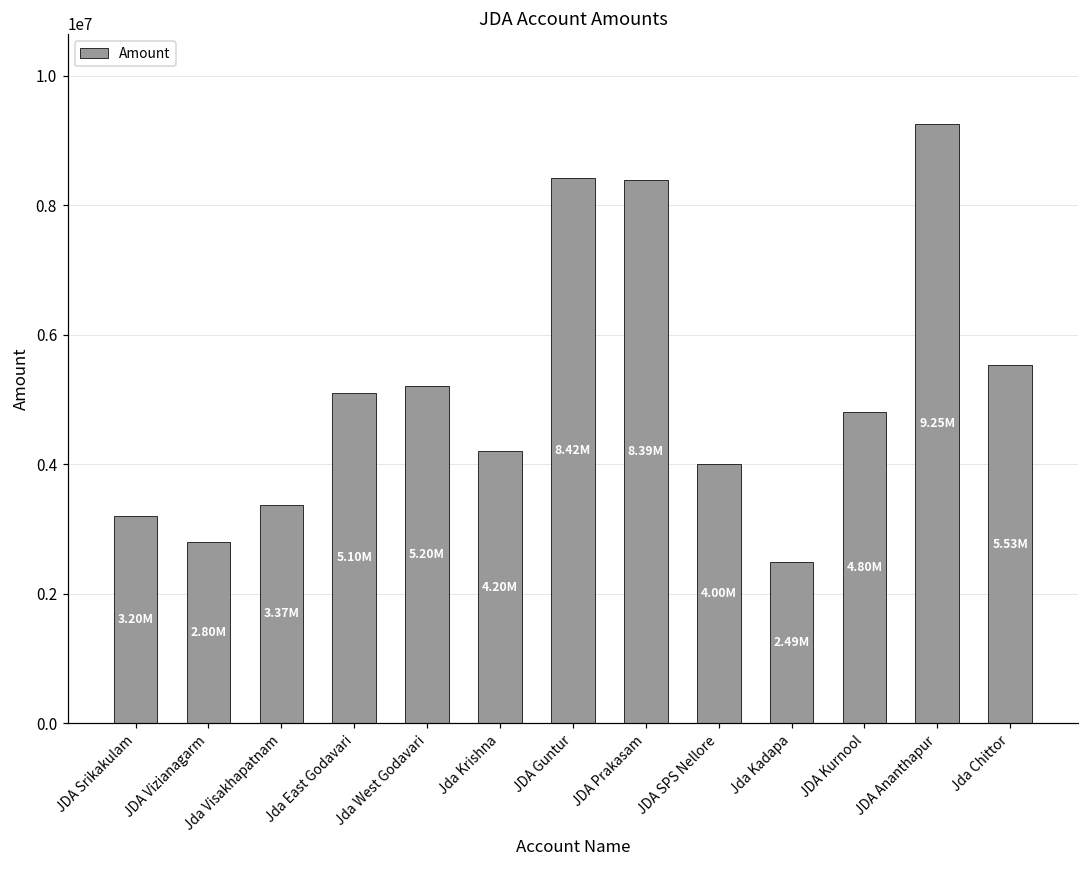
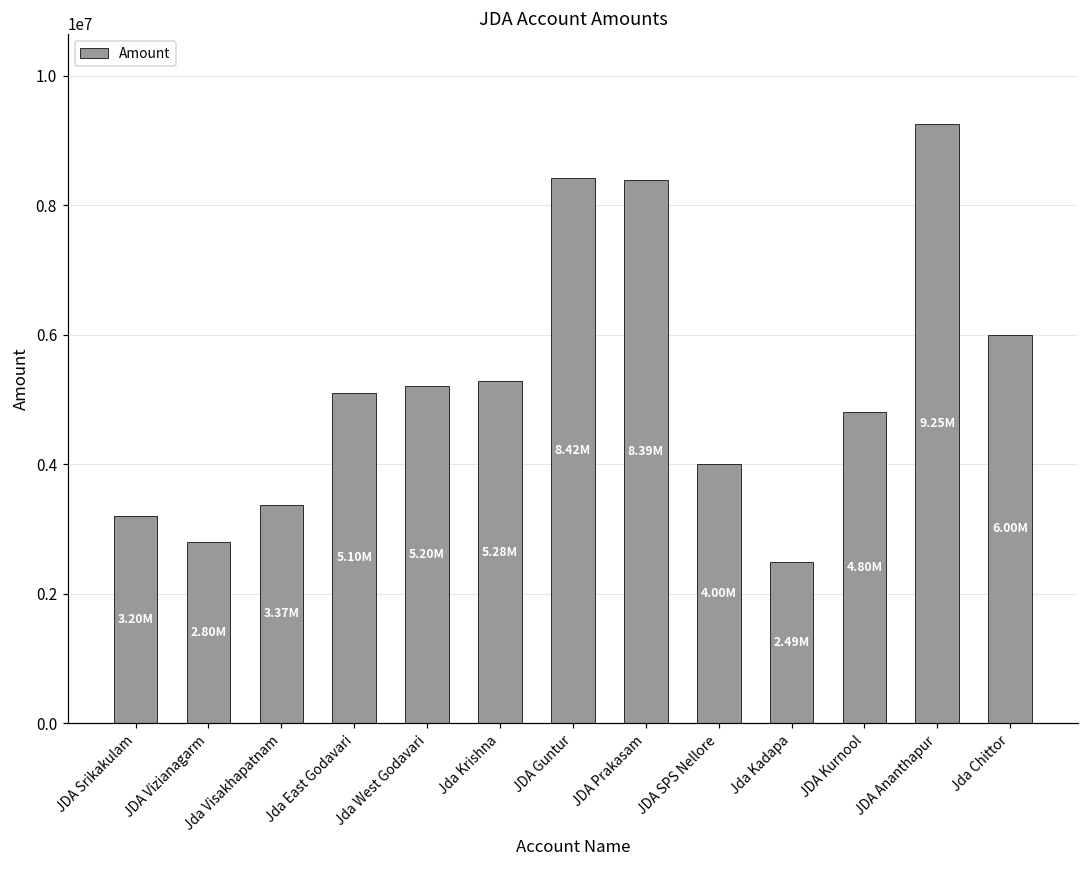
  {
    "JDA Srikakulam": "3.20M",
    "JDA Vizianagarm": "2.80M",
    "Jda Visakhapatnam": "3.37M",
    "Jda East Godavari": "5.10M",
    "Jda West Godavari": "5.20M",
-   "Jda Krishna": "4.20M",
+   "Jda Krishna": "5.28M",
    "JDA Guntur": "8.42M",
    "JDA Prakasam": "8.39M",
    "JDA SPS Nellore": "4.00M",
    "Jda Kadapa": "2.49M",
    "JDA Kurnool": "4.80M",
    "JDA Ananthapur": "9.25M",
-   "Jda Chittor": "5.53M"
+   "Jda Chittor": "6.00M"
  }
